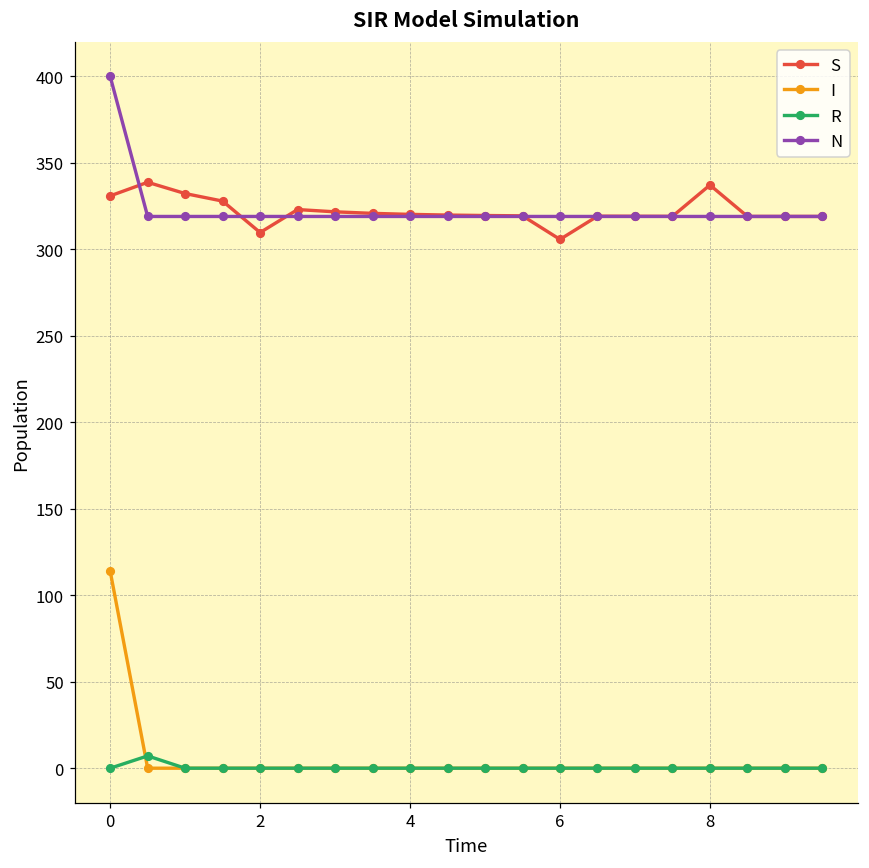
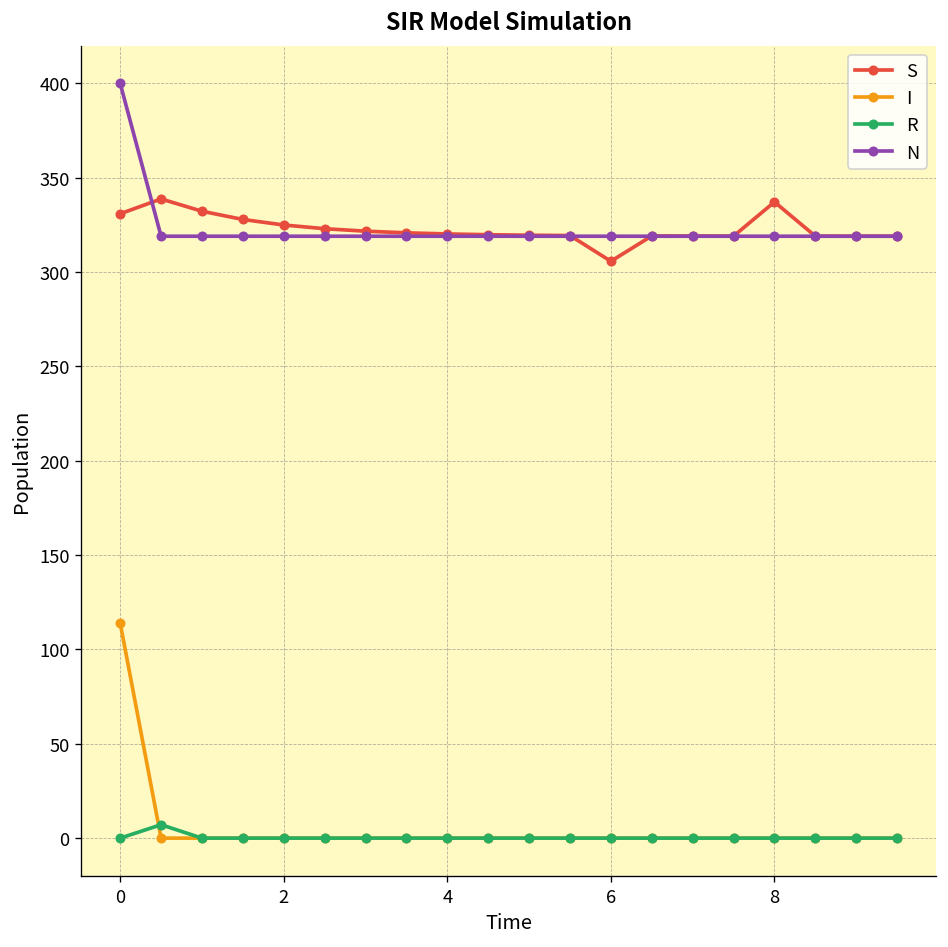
  {
    "S": {
      "0": 331,
-     "2": 310,
+     "2": 325,
      "6": 306,
      "8": 337
    },
    "I": {
      "0": 114
    },
    "R": {
      "0": 0
    },
    "N": {
      "0": 400,
      "2": 319,
      "6": 319,
      "8": 319
    }
  }
